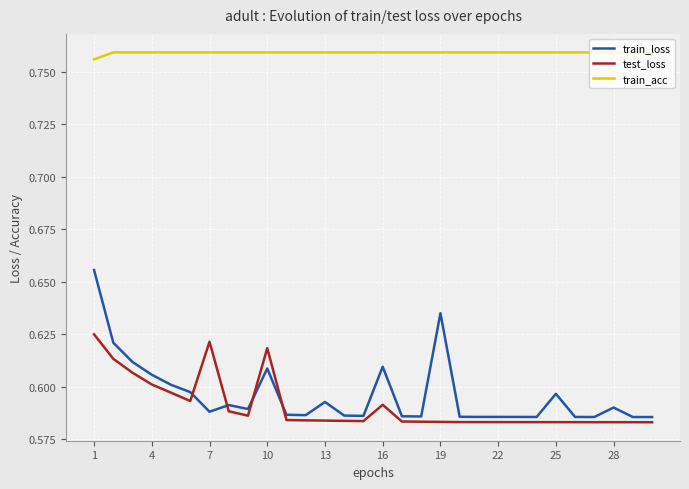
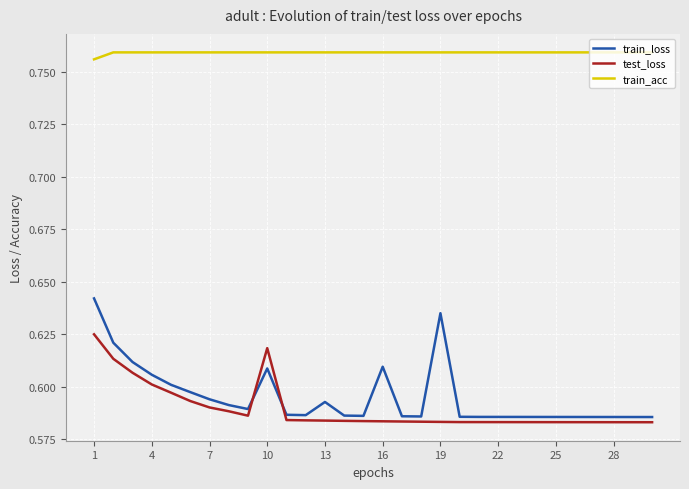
  {
    "train_loss": {
-     "1": 0.656,
+     "1": 0.642,
      "4": 0.606,
-     "7": 0.588,
+     "7": 0.594,
      "10": 0.609,
      "13": 0.593,
      "16": 0.610,
      "19": 0.635,
      "22": 0.586,
-     "25": 0.597,
-     "28": 0.590
+     "25": 0.586,
+     "28": 0.586
    },
    "test_loss": {
      "1": 0.625,
      "4": 0.601,
-     "7": 0.621,
+     "7": 0.590,
      "10": 0.618,
      "13": 0.584,
-     "16": 0.591,
+     "16": 0.584,
      "19": 0.583,
      "22": 0.583,
      "25": 0.583,
      "28": 0.583
    },
    "train_acc": {
      "1": 0.756,
      "4": 0.759,
      "7": 0.759,
      "10": 0.759,
      "13": 0.759,
      "16": 0.759,
      "19": 0.759,
      "22": 0.759,
      "25": 0.759
    }
  }
